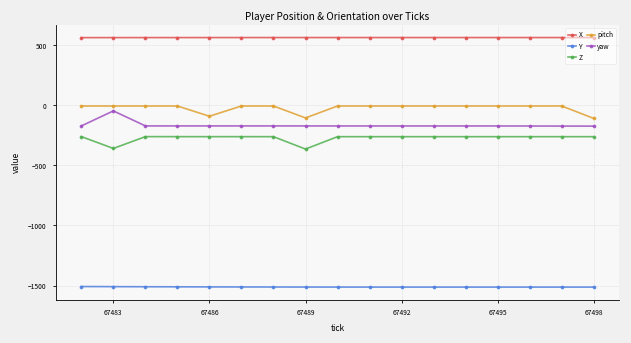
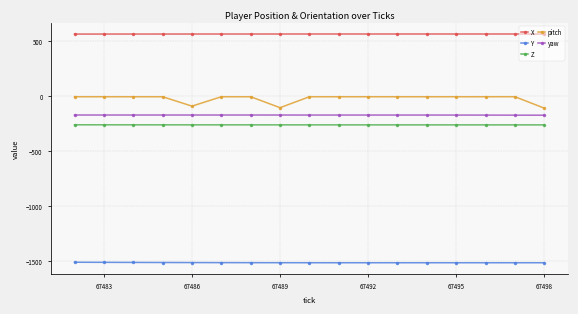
  {
    "X": {
      "67483": 570,
      "67486": 570,
      "67489": 570,
      "67492": 570,
      "67495": 570
    },
    "Y": {
      "67483": -1510,
      "67486": -1510,
      "67489": -1510,
      "67492": -1510,
      "67495": -1510,
      "67498": -1510
    },
    "Z": {
-     "67483": -360,
+     "67483": -260,
      "67486": -260,
-     "67489": -360,
+     "67489": -260,
      "67492": -260,
      "67495": -260,
      "67498": -260
    },
    "pitch": {
      "67483": 0,
      "67486": -90,
      "67489": -100,
      "67492": 0,
      "67495": 0,
      "67498": -110
    },
    "yaw": {
-     "67483": -50,
+     "67483": -170,
      "67486": -170,
      "67489": -170,
      "67492": -170,
      "67495": -170,
      "67498": -170
    }
  }
